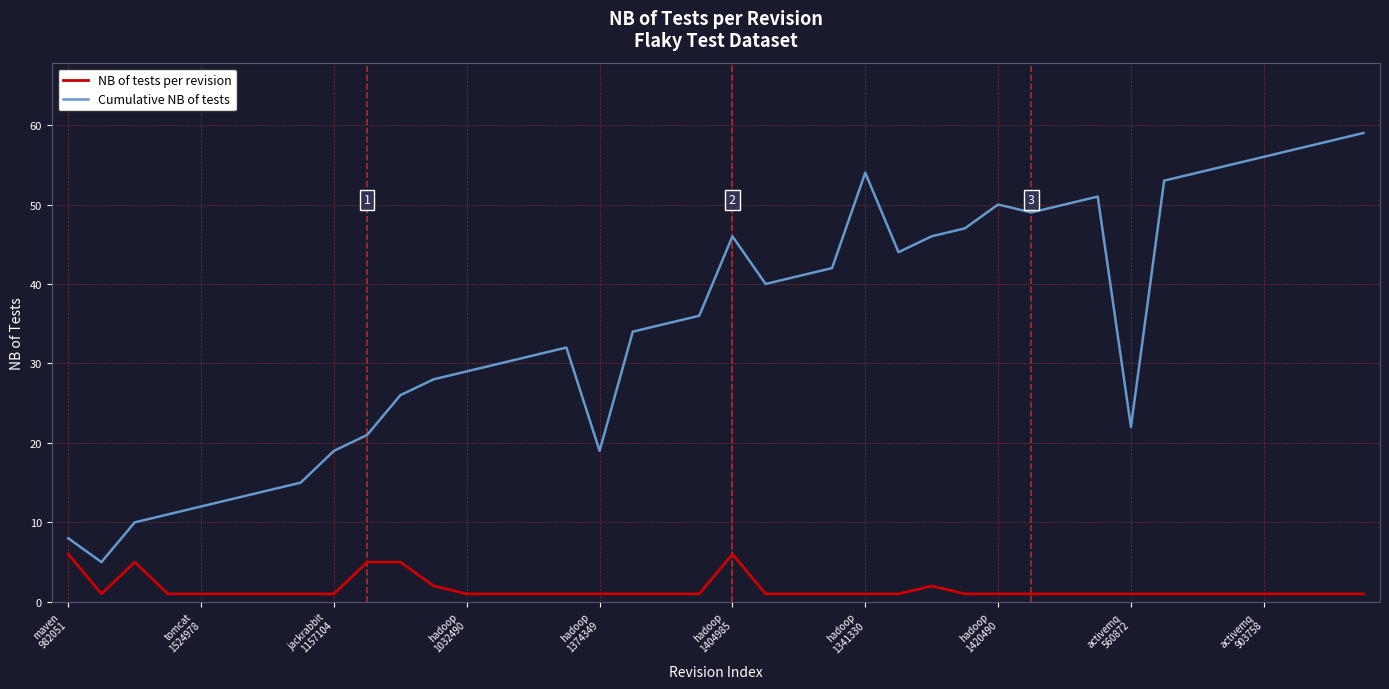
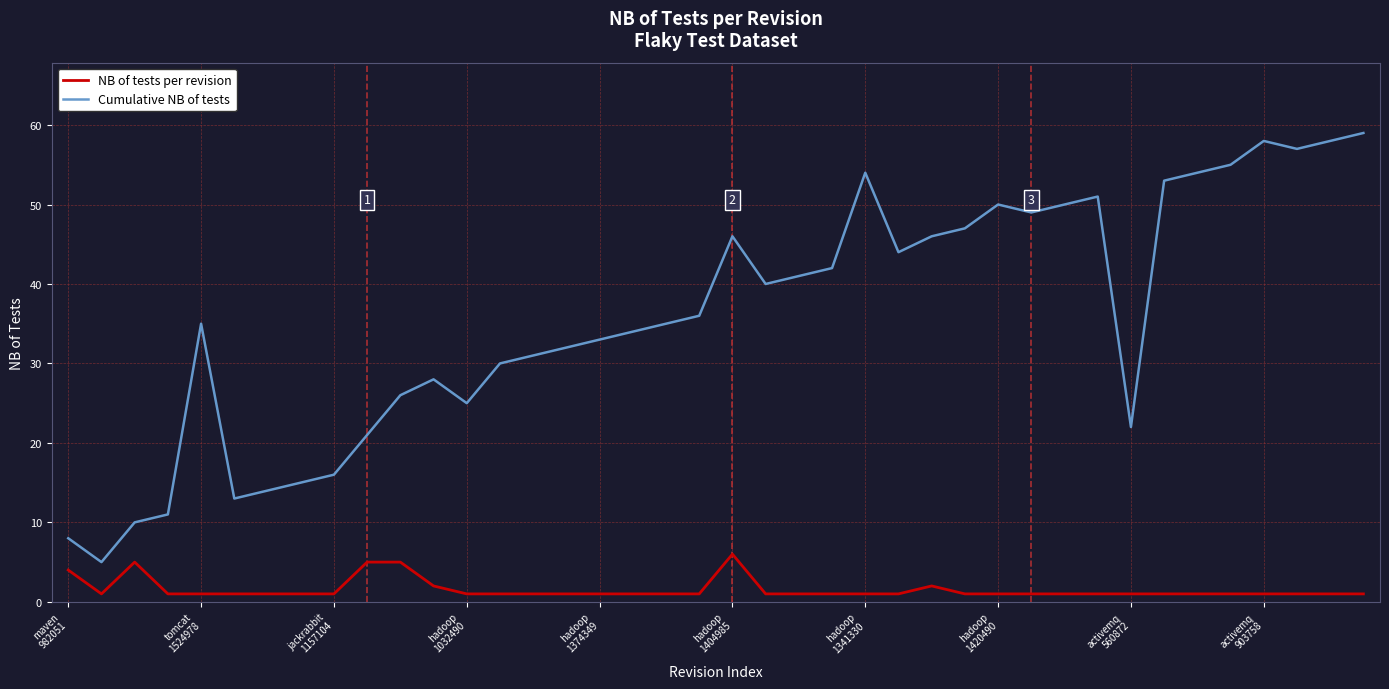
  {
    "NB of tests per revision": {
-     "maven 982051": 6,
+     "maven 982051": 4,
      "tomcat 1524978": 1,
      "jackrabbit 1157104": 1,
      "hadoop 1032490": 1,
      "hadoop 1374349": 1,
      "hadoop 1404985": 6,
      "hadoop 1341330": 1,
      "hadoop 1420490": 1,
      "activemq 560872": 1,
      "activemq 903758": 1
    },
    "Cumulative NB of tests": {
      "maven 982051": 8,
-     "tomcat 1524978": 12,
-     "jackrabbit 1157104": 19,
-     "hadoop 1032490": 29,
-     "hadoop 1374349": 19,
+     "tomcat 1524978": 35,
+     "jackrabbit 1157104": 16,
+     "hadoop 1032490": 25,
+     "hadoop 1374349": 33,
      "hadoop 1404985": 46,
      "hadoop 1341330": 54,
      "hadoop 1420490": 50,
      "activemq 560872": 22,
-     "activemq 903758": 56
+     "activemq 903758": 58
    }
  }
